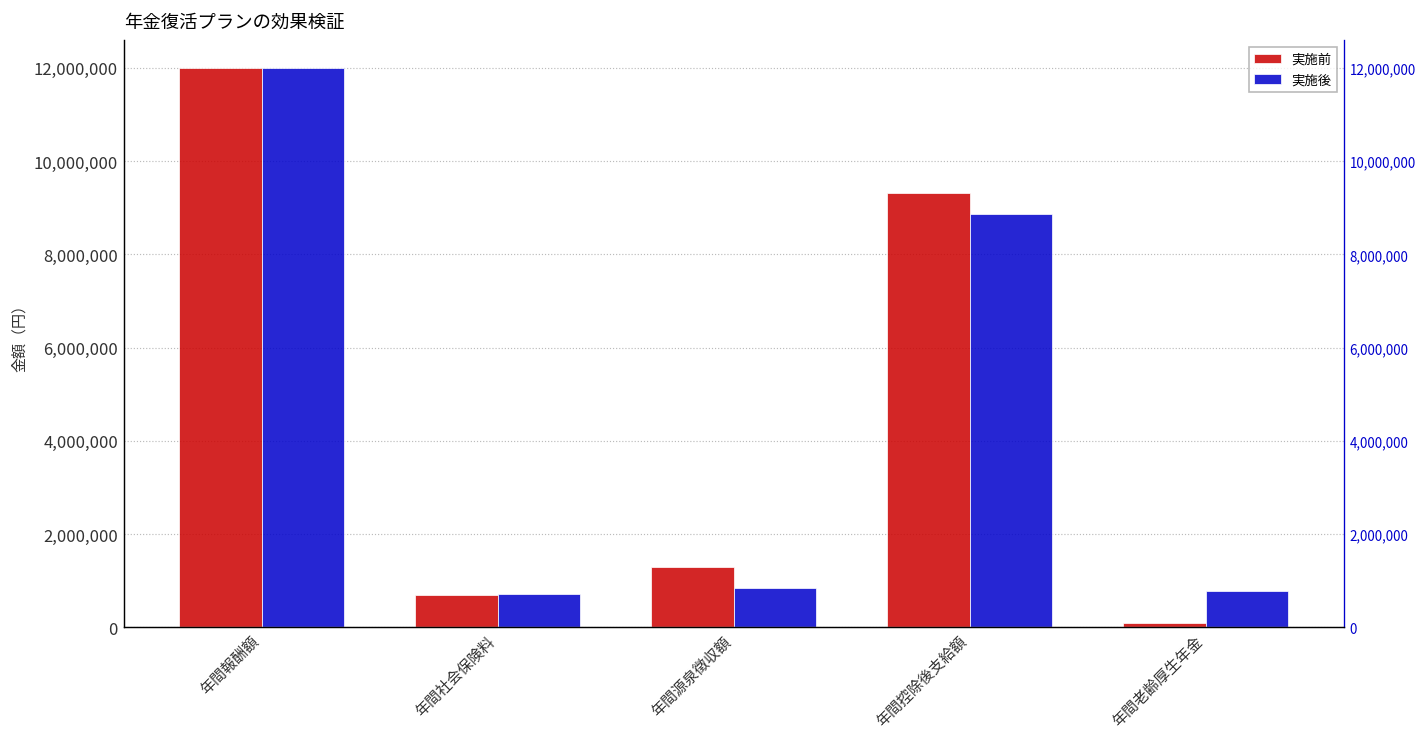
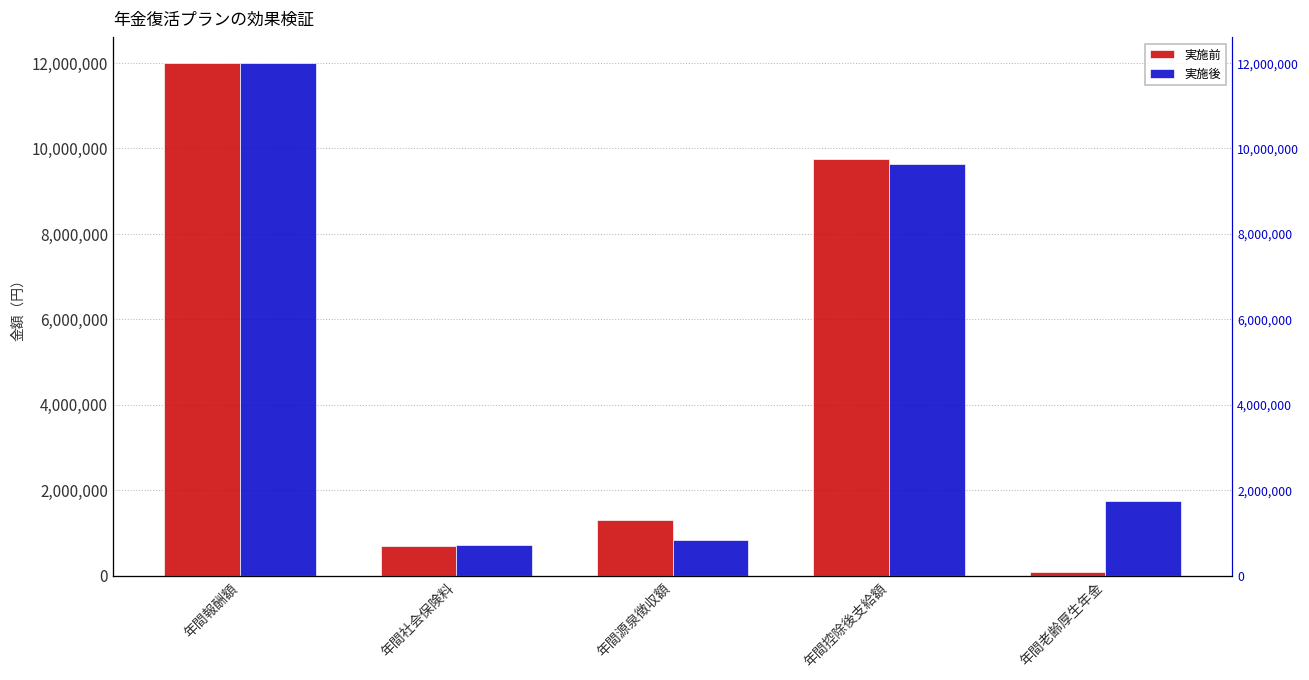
  {
    "実施前": {
      "年間報酬額": "12,000,000",
      "年間社会保険料": "700,000",
      "年間源泉徴収額": "1,300,000",
-     "年間控除後支給額": "9,300,000",
+     "年間控除後支給額": "9,800,000",
      "年間老齢厚生年金": "100,000"
    },
    "実施後": {
      "年間報酬額": "12,000,000",
      "年間社会保険料": "700,000",
      "年間源泉徴収額": "800,000",
-     "年間控除後支給額": "8,900,000",
-     "年間老齢厚生年金": "800,000"
+     "年間控除後支給額": "9,600,000",
+     "年間老齢厚生年金": "1,700,000"
    }
  }
